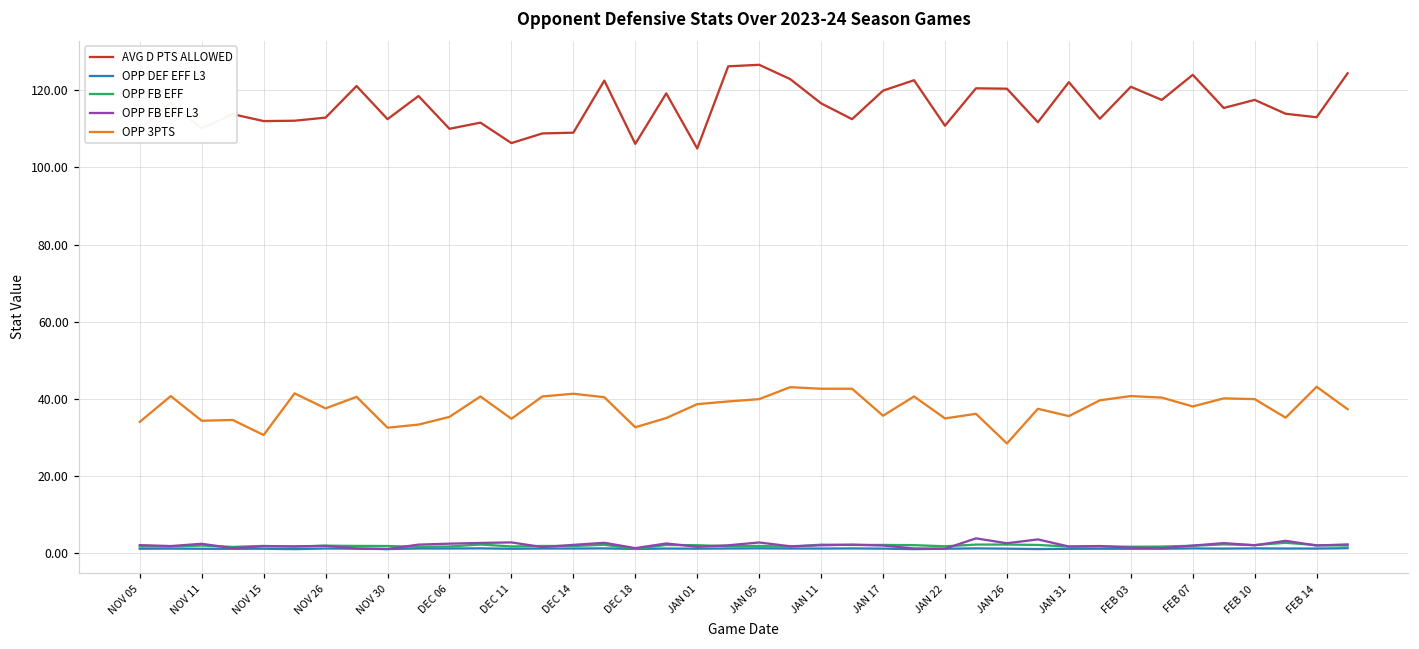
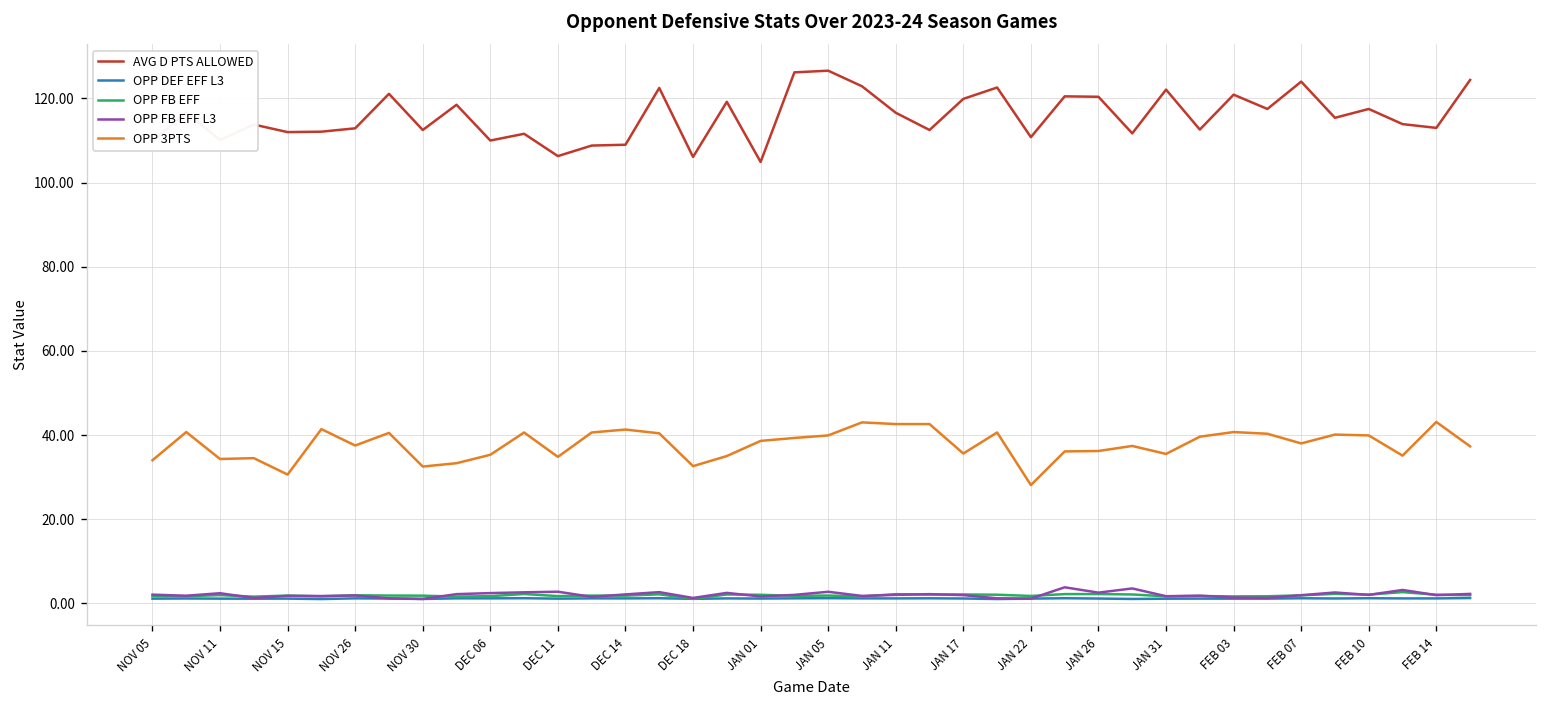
  {
    "AVG D PTS ALLOWED": {
      "NOV 15": 112,
      "NOV 26": 113,
      "NOV 30": 113,
      "DEC 06": 110,
      "DEC 11": 106,
      "DEC 14": 109,
      "DEC 18": 106,
      "JAN 01": 105,
      "JAN 05": 127,
      "JAN 11": 117,
      "JAN 17": 120,
      "JAN 22": 111,
      "JAN 26": 120,
      "JAN 31": 122,
      "FEB 03": 121,
      "FEB 07": 124,
      "FEB 10": 118,
      "FEB 14": 113
    },
    "OPP DEF EFF L3": {
      "NOV 11": 1,
      "JAN 11": 1,
      "JAN 17": 1,
      "JAN 26": 1,
      "FEB 10": 1,
      "FEB 14": 1
    },
    "OPP FB EFF": {
      "NOV 30": 2
    },
    "OPP FB EFF L3": {
      "DEC 06": 2,
      "DEC 11": 3,
      "JAN 05": 3
    },
    "OPP 3PTS": {
      "NOV 05": 34,
      "NOV 11": 34,
      "NOV 15": 31,
      "NOV 26": 38,
      "NOV 30": 33,
      "DEC 06": 35,
      "DEC 11": 35,
      "DEC 14": 41,
      "DEC 18": 33,
      "JAN 01": 39,
      "JAN 05": 40,
      "JAN 11": 43,
      "JAN 17": 36,
-     "JAN 22": 35,
-     "JAN 26": 28,
+     "JAN 22": 28,
+     "JAN 26": 36,
      "JAN 31": 36,
      "FEB 03": 41,
      "FEB 07": 38,
      "FEB 10": 40,
      "FEB 14": 43
    }
  }
